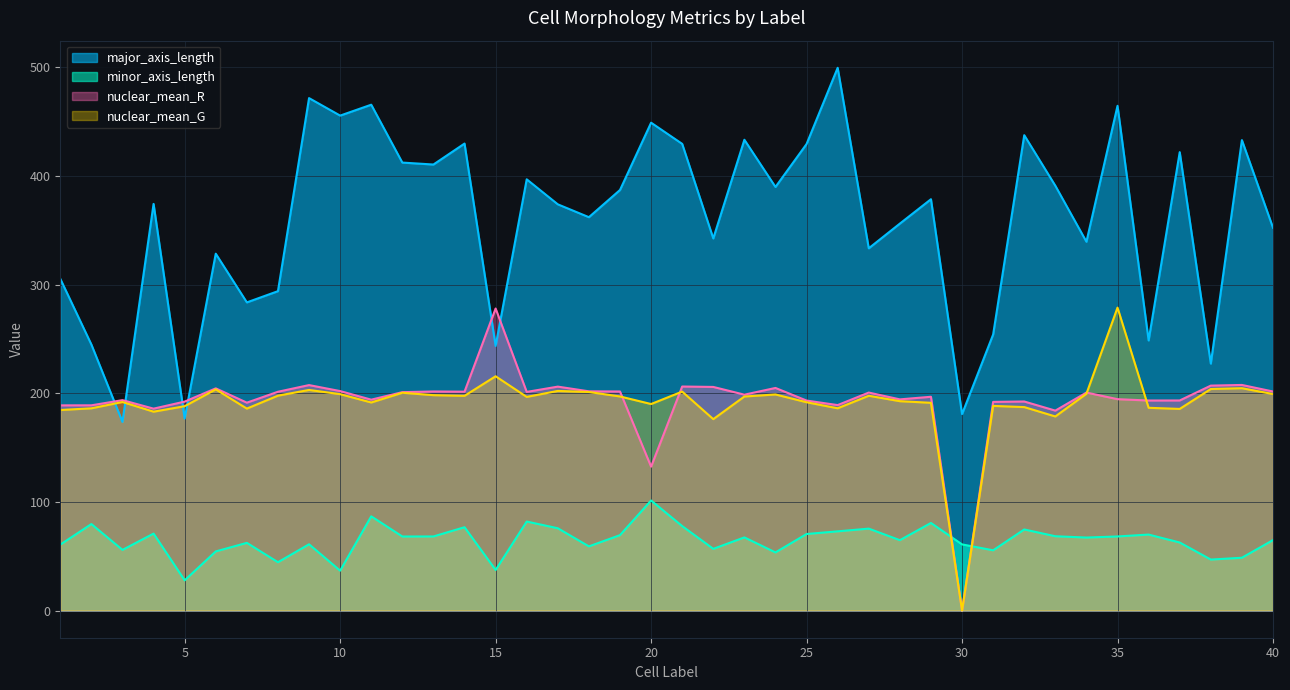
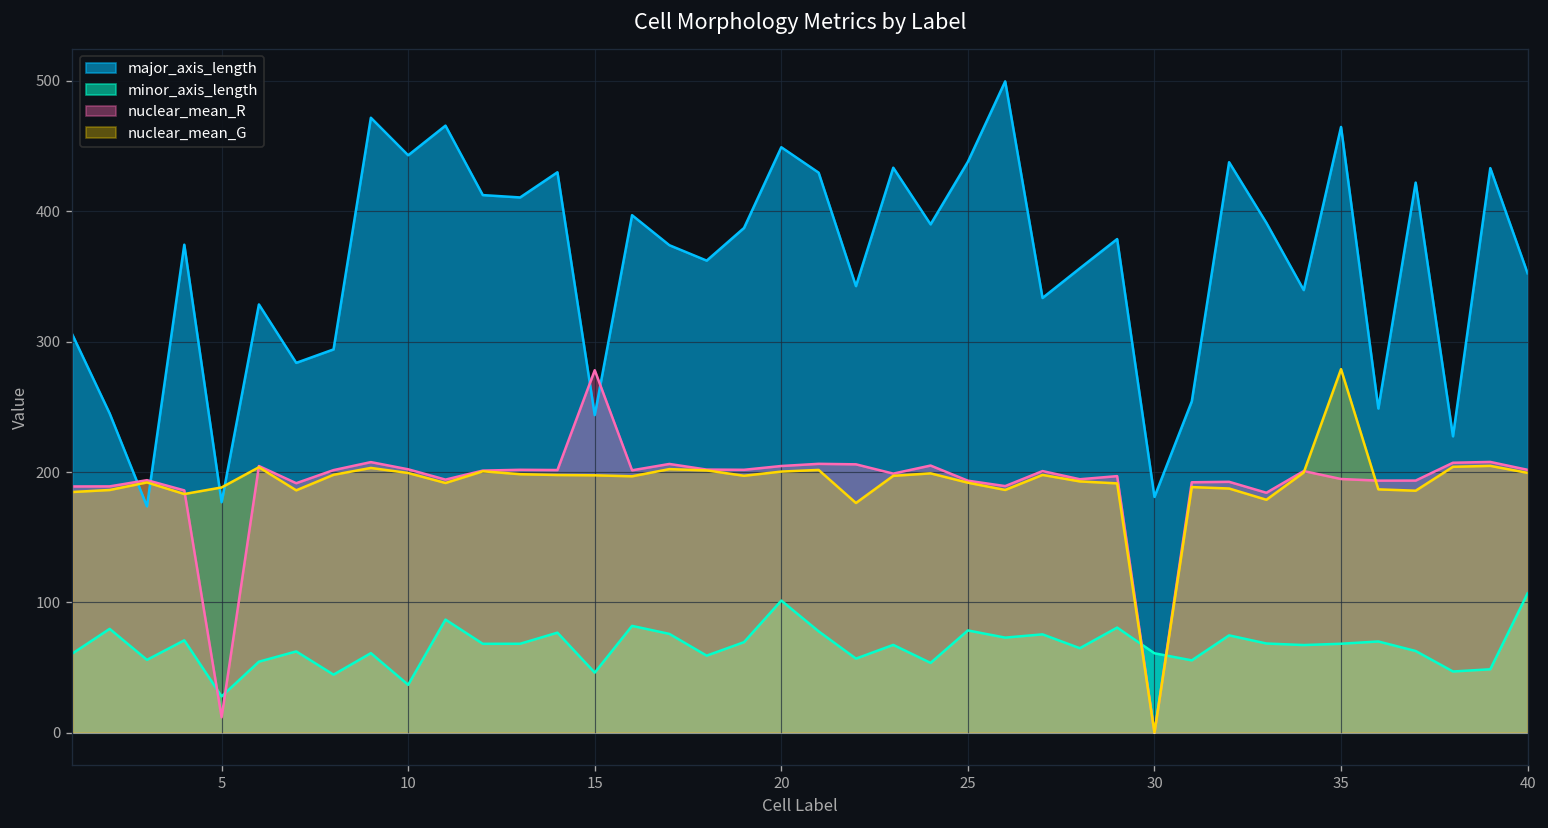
  {
    "major_axis_length": {
      "5": 177,
-     "10": 456,
+     "10": 443,
      "15": 244,
      "20": 449,
-     "25": 430,
+     "25": 438,
      "30": 181,
      "35": 465,
      "40": 352
    },
    "minor_axis_length": {
      "5": 28,
      "10": 37,
-     "15": 37,
+     "15": 46,
      "20": 101,
-     "25": 71,
+     "25": 78,
      "30": 61,
      "35": 68,
-     "40": 65
+     "40": 107
    },
    "nuclear_mean_R": {
-     "5": 192,
+     "5": 12,
      "10": 202,
      "15": 278,
-     "20": 133,
+     "20": 205,
      "35": 195,
      "40": 202
    },
    "nuclear_mean_G": {
      "5": 188,
      "10": 199,
-     "15": 216,
-     "20": 190,
+     "15": 197,
+     "20": 200,
      "35": 279,
      "40": 199
    }
  }
